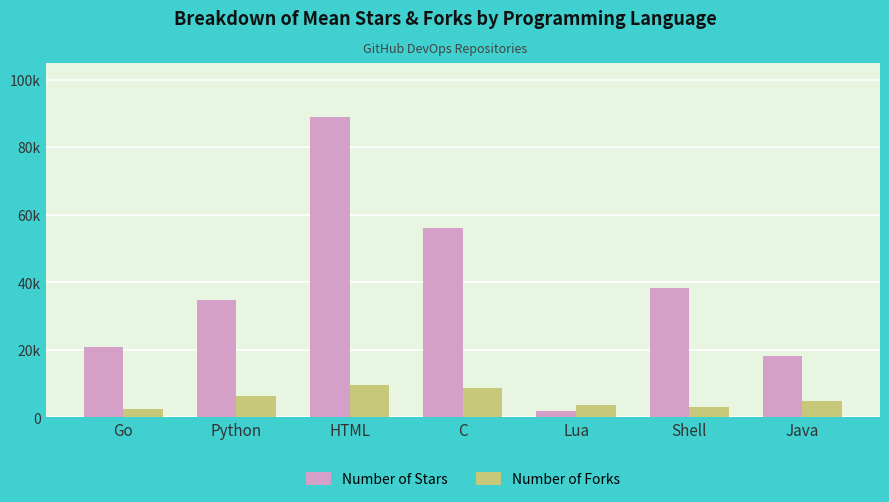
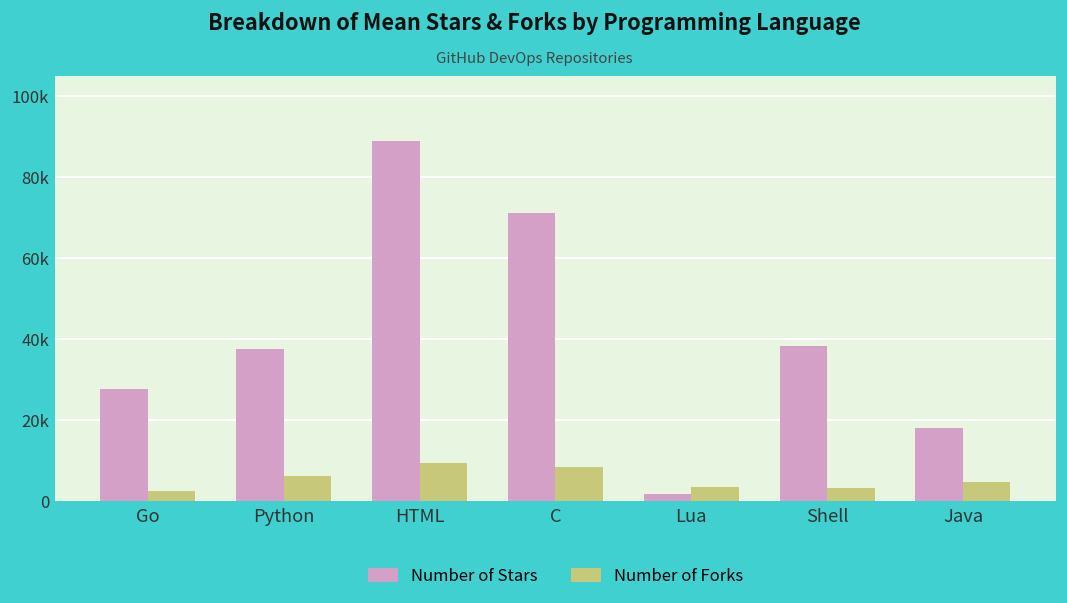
  {
    "Number of Stars": {
-     "Go": 21000,
-     "Python": 35000,
+     "Go": 28000,
+     "Python": 38000,
      "HTML": 89000,
-     "C": 56000,
+     "C": 71000,
      "Lua": 2000,
      "Shell": 38000,
      "Java": 18000
    },
    "Number of Forks": {
      "Go": 3000,
      "Python": 6000,
      "HTML": 10000,
      "C": 9000,
      "Lua": 4000,
      "Shell": 3000,
      "Java": 5000
    }
  }
